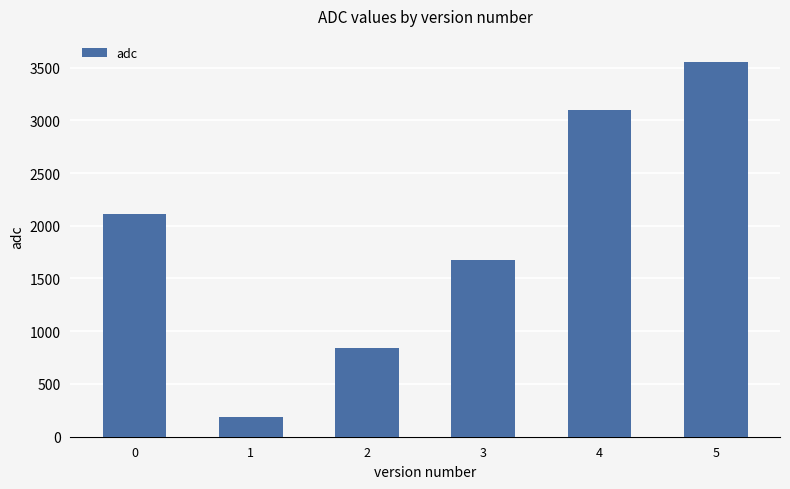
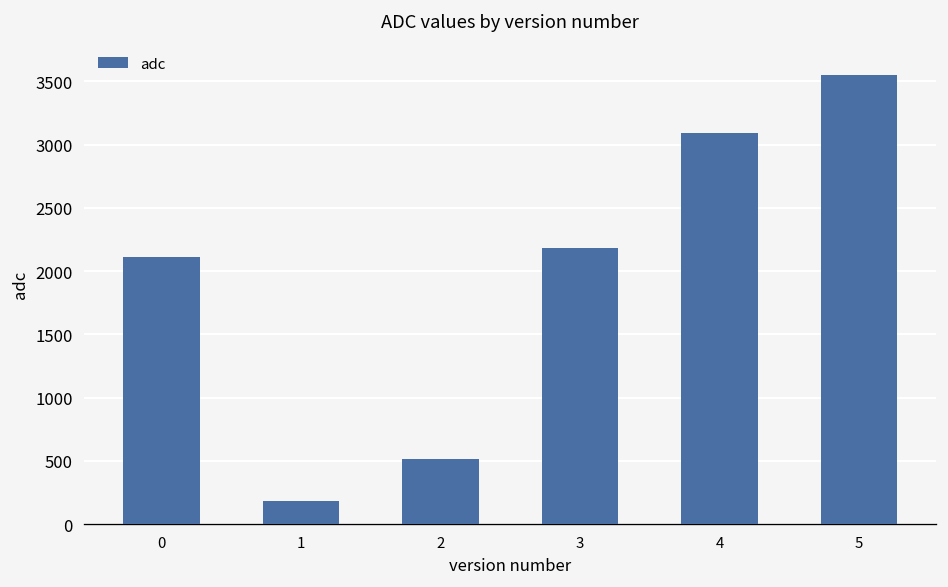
  {
    "0": 2110,
    "1": 190,
-   "2": 840,
-   "3": 1680,
+   "2": 520,
+   "3": 2190,
    "4": 3090,
    "5": 3550
  }
